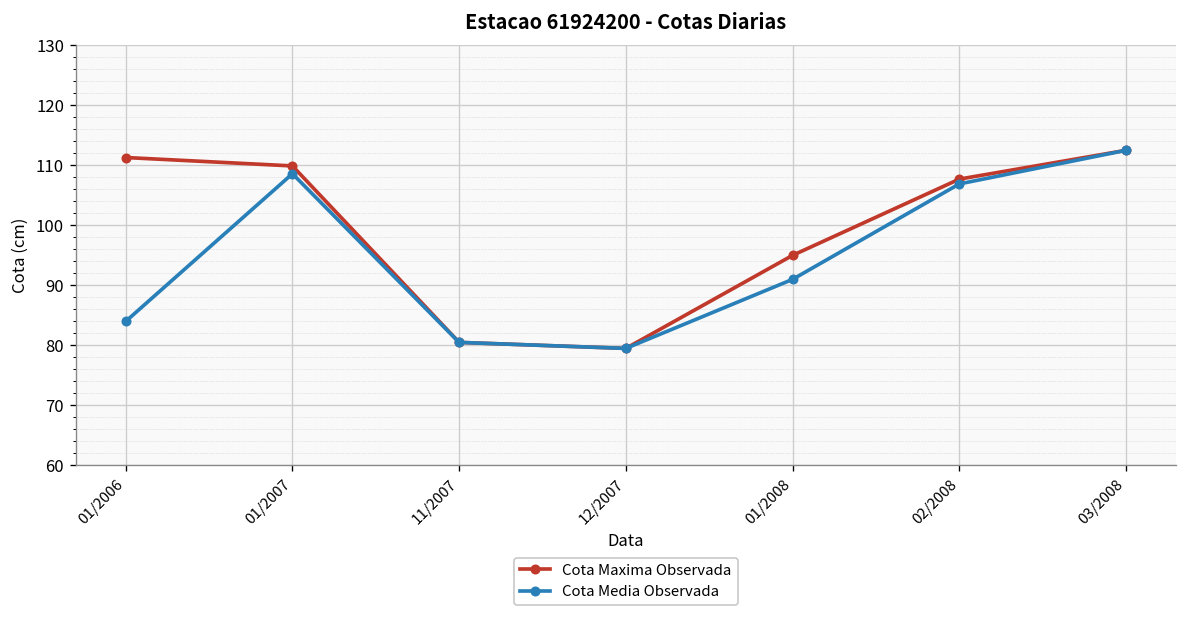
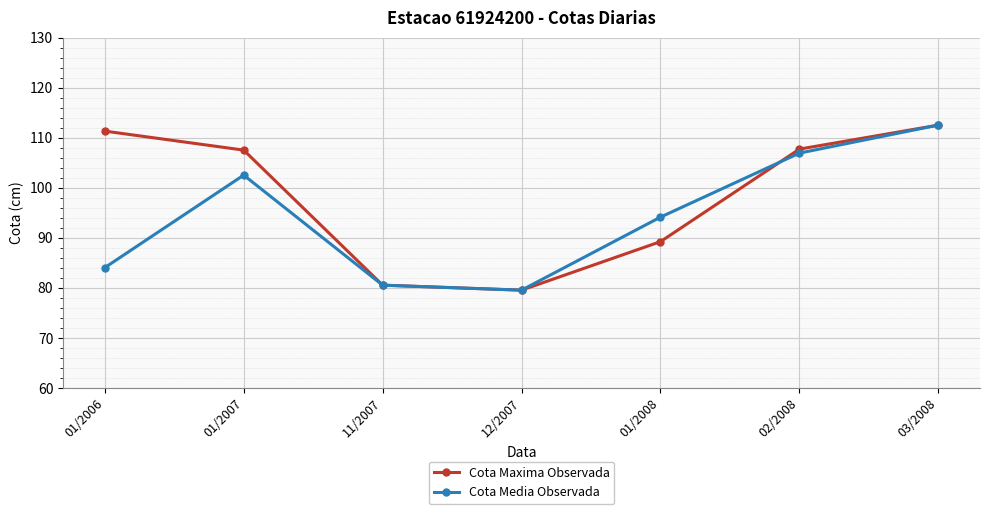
  {
    "Cota Maxima Observada": {
      "01/2006": 111,
-     "01/2007": 110,
-     "01/2008": 95,
+     "01/2007": 108,
+     "01/2008": 89,
      "02/2008": 108
    },
    "Cota Media Observada": {
      "01/2006": 84,
-     "01/2007": 109,
-     "01/2008": 91,
+     "01/2007": 103,
+     "01/2008": 94,
      "02/2008": 107
    }
  }
